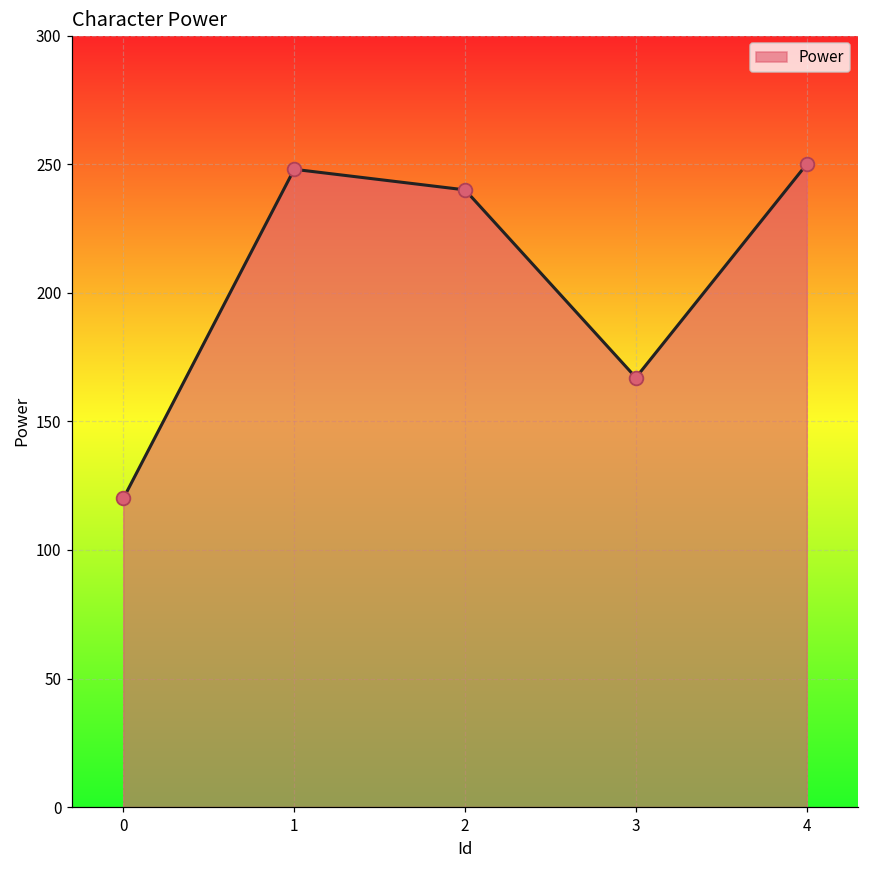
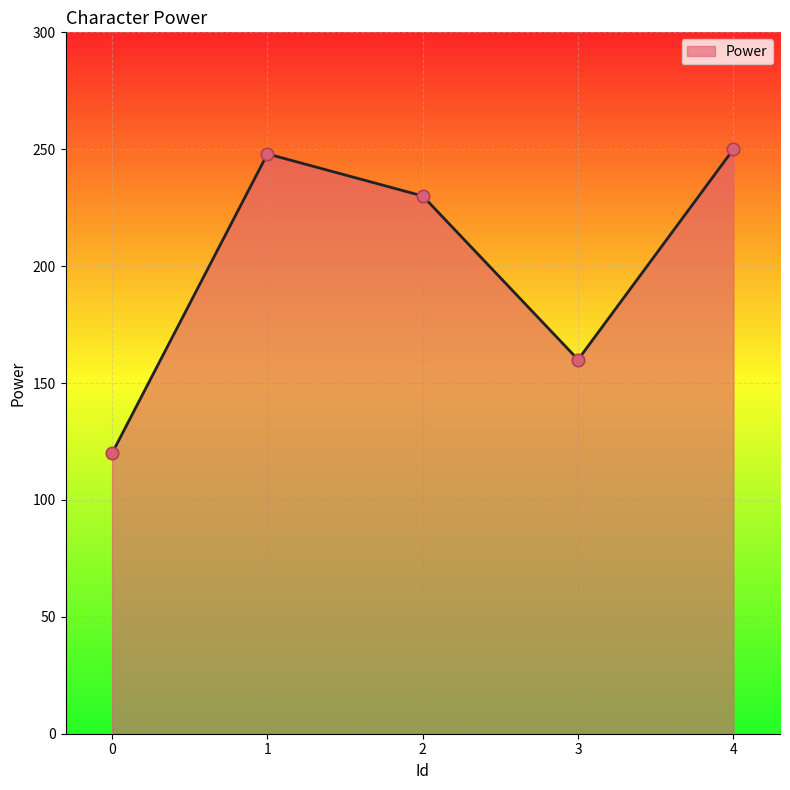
  {
    "0": 120,
    "1": 248,
-   "2": 240,
-   "3": 167,
+   "2": 230,
+   "3": 160,
    "4": 250
  }
